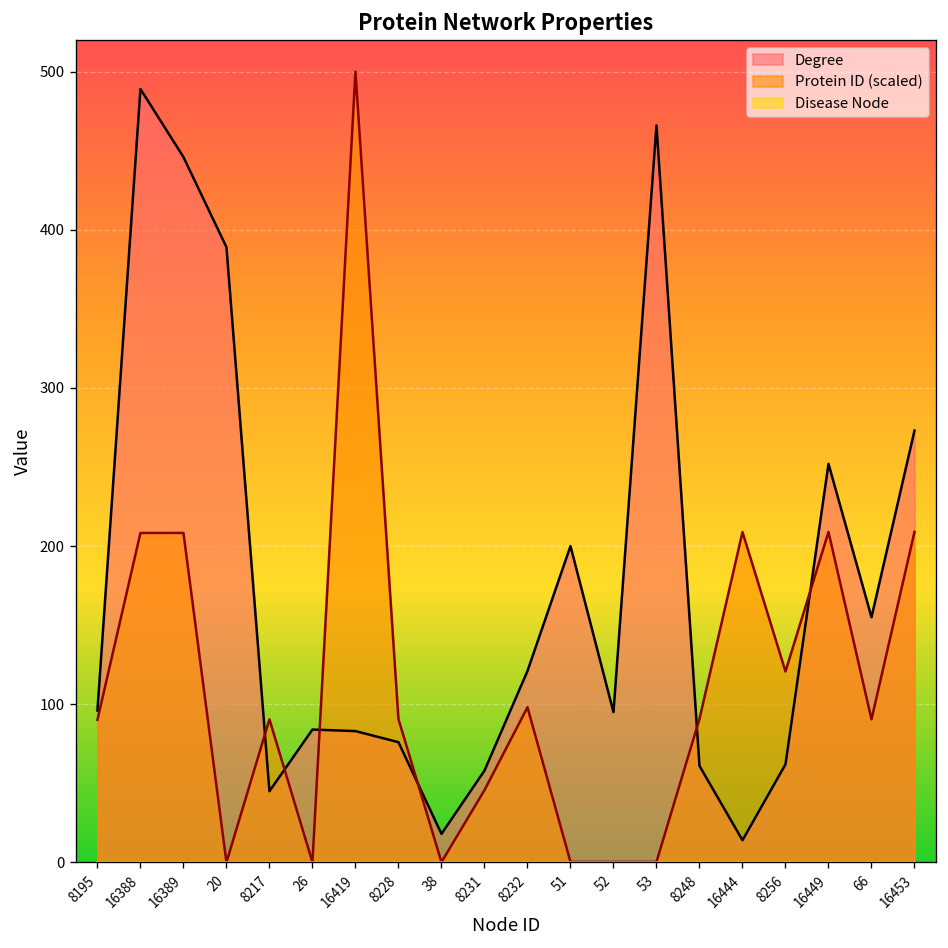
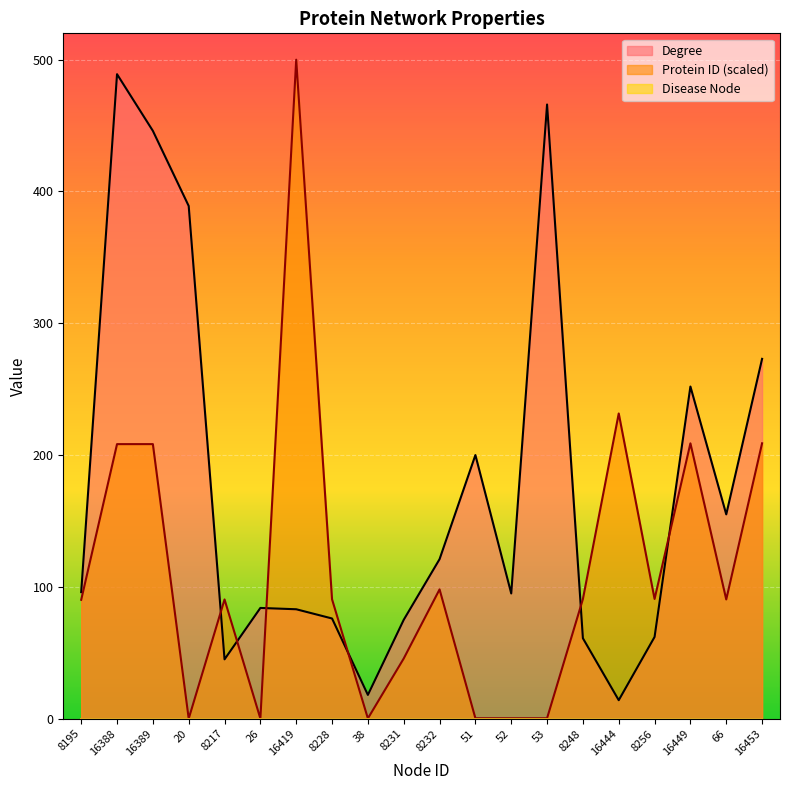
  {
    "Degree": {
      "8195": 96,
      "16388": 489,
      "16389": 446,
      "20": 389,
      "8217": 45,
      "26": 84,
      "16419": 83,
      "8228": 76,
      "38": 18,
-     "8231": 58,
+     "8231": 75,
      "8232": 121,
      "51": 200,
      "52": 95,
      "53": 466,
      "8248": 61,
      "16444": 14,
      "8256": 62,
      "16449": 252,
      "66": 155,
      "16453": 273
    },
    "Protein ID (scaled)": {
      "8195": 90,
      "16388": 208,
      "16389": 208,
      "8217": 90,
      "16419": 500,
      "8228": 91,
      "8231": 46,
      "8232": 98,
      "8248": 91,
-     "16444": 209,
-     "8256": 121,
+     "16444": 232,
+     "8256": 91,
      "16449": 209,
      "66": 90,
      "16453": 209
    },
    "Disease Node": {
      "8195": 0,
      "16388": 0,
      "16389": 0,
      "8217": 0,
      "16419": 0,
      "8228": 0,
      "8231": 0,
      "8232": 0,
      "8248": 0,
      "16444": 0,
      "8256": 0,
      "16449": 0,
      "66": 0,
      "16453": 0
    }
  }
